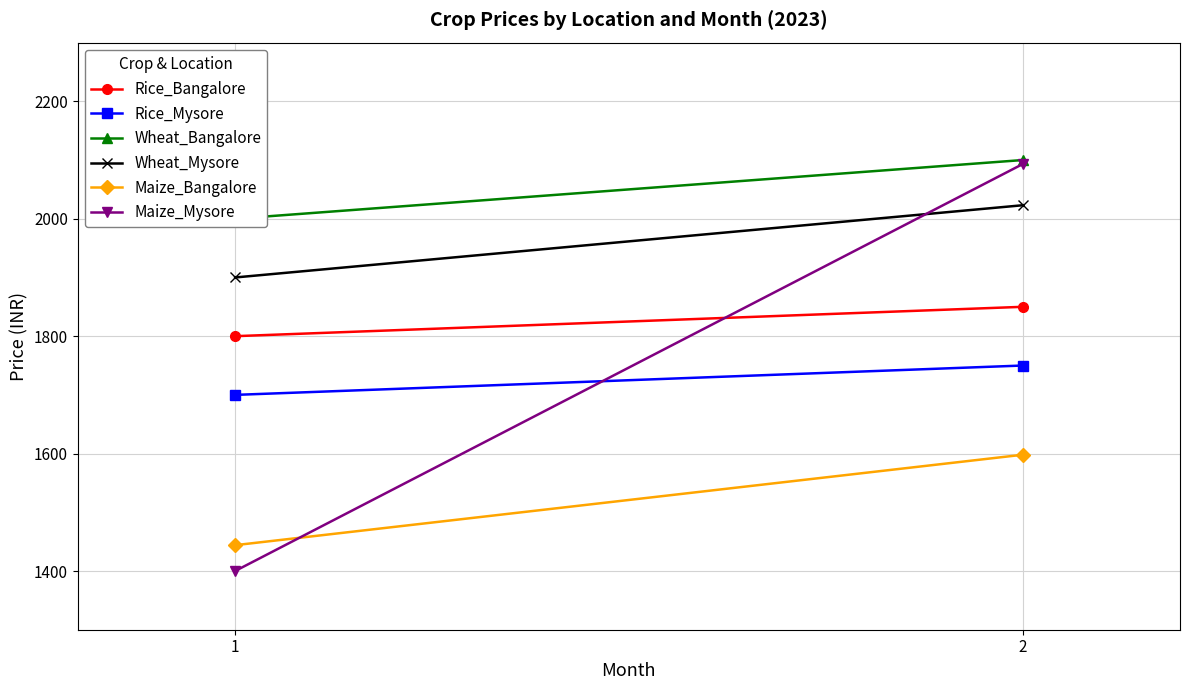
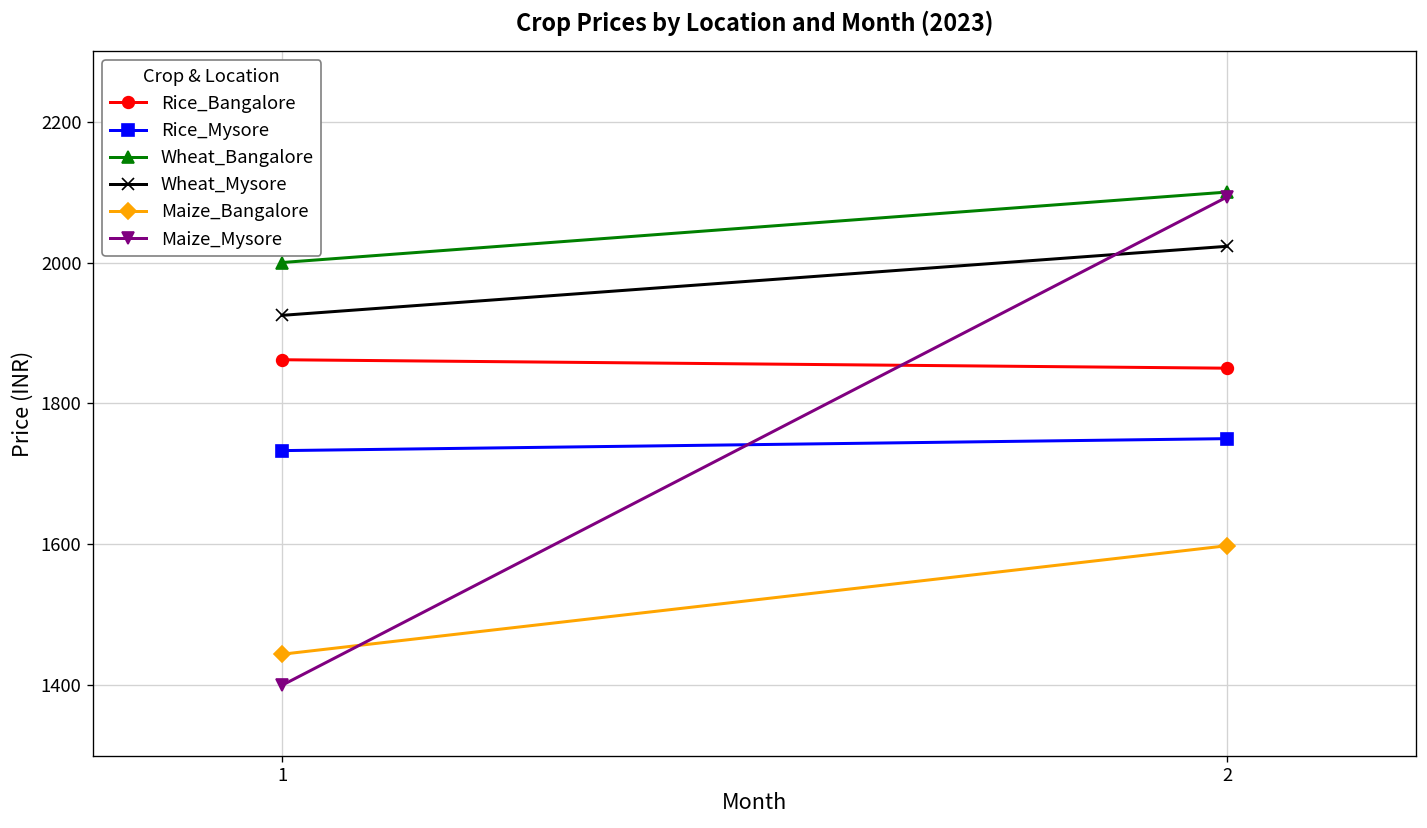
  {
    "Rice_Bangalore": {
-     "1": 1800,
+     "1": 1860,
      "2": 1850
    },
    "Rice_Mysore": {
-     "1": 1700,
+     "1": 1730,
      "2": 1750
    },
    "Wheat_Bangalore": {
      "2": 2100
    },
    "Wheat_Mysore": {
-     "1": 1900,
+     "1": 1930,
      "2": 2020
    },
    "Maize_Bangalore": {
      "1": 1440,
      "2": 1600
    },
    "Maize_Mysore": {
      "1": 1400,
      "2": 2090
    }
  }
